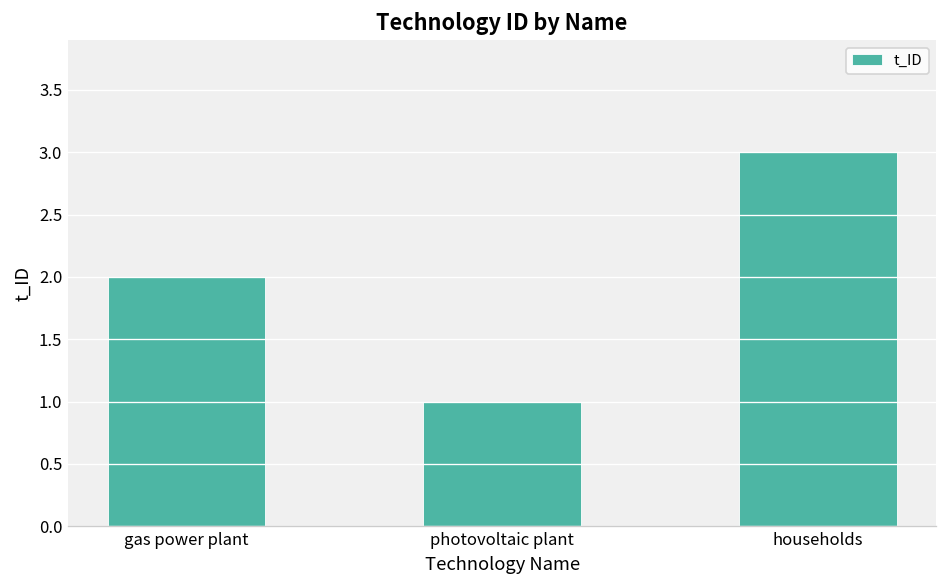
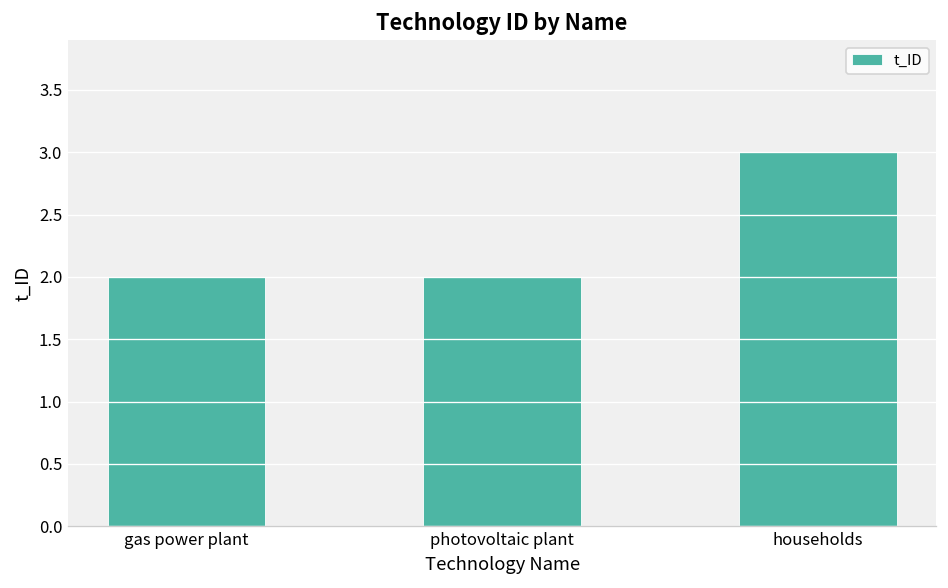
  {
    "gas power plant": 2,
-   "photovoltaic plant": 1,
+   "photovoltaic plant": 2,
    "households": 3
  }
